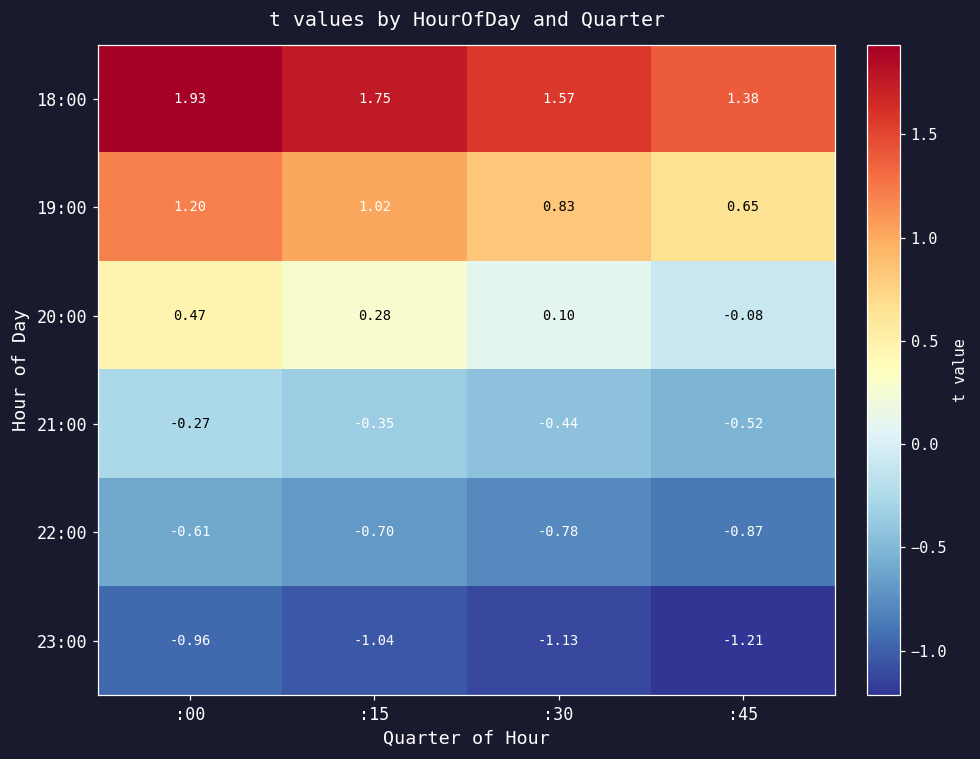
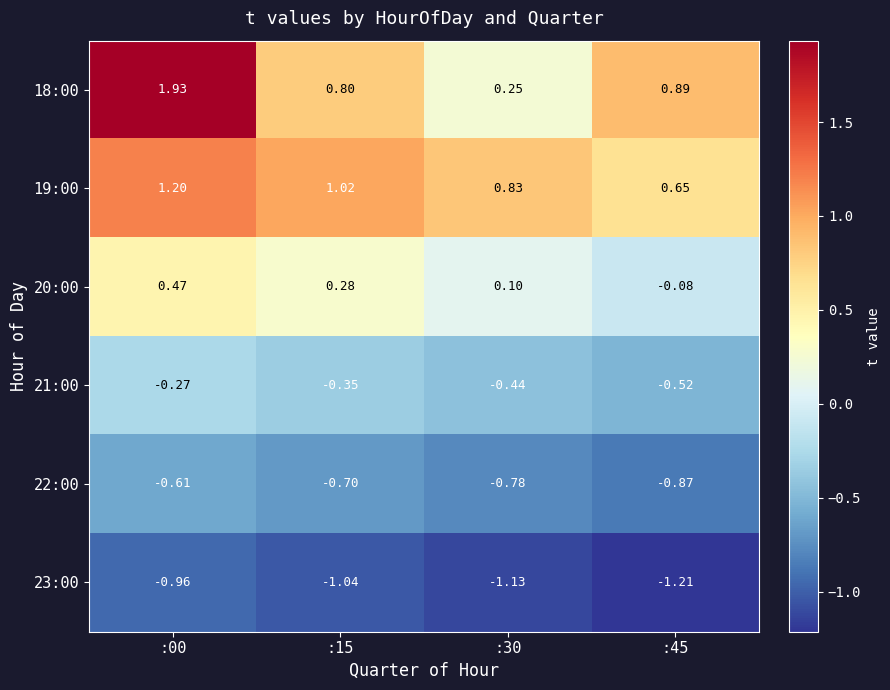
  {
    "18:00": {
      ":00": 1.93,
-     ":15": 1.75,
-     ":30": 1.57,
-     ":45": 1.38
+     ":15": 0.80,
+     ":30": 0.25,
+     ":45": 0.89
    },
    "19:00": {
      ":00": 1.20,
      ":15": 1.02,
      ":30": 0.83,
      ":45": 0.65
    },
    "20:00": {
      ":00": 0.47,
      ":15": 0.28,
      ":30": 0.10,
      ":45": -0.08
    },
    "21:00": {
      ":00": -0.27,
      ":15": -0.35,
      ":30": -0.44,
      ":45": -0.52
    },
    "22:00": {
      ":00": -0.61,
      ":15": -0.70,
      ":30": -0.78,
      ":45": -0.87
    },
    "23:00": {
      ":00": -0.96,
      ":15": -1.04,
      ":30": -1.13,
      ":45": -1.21
    }
  }
